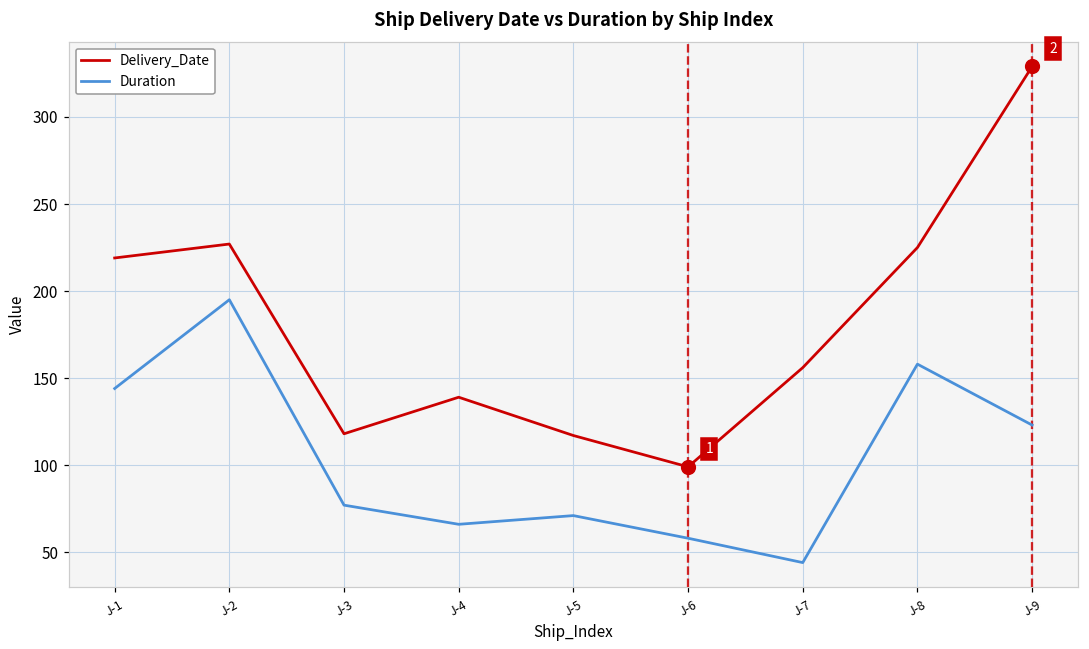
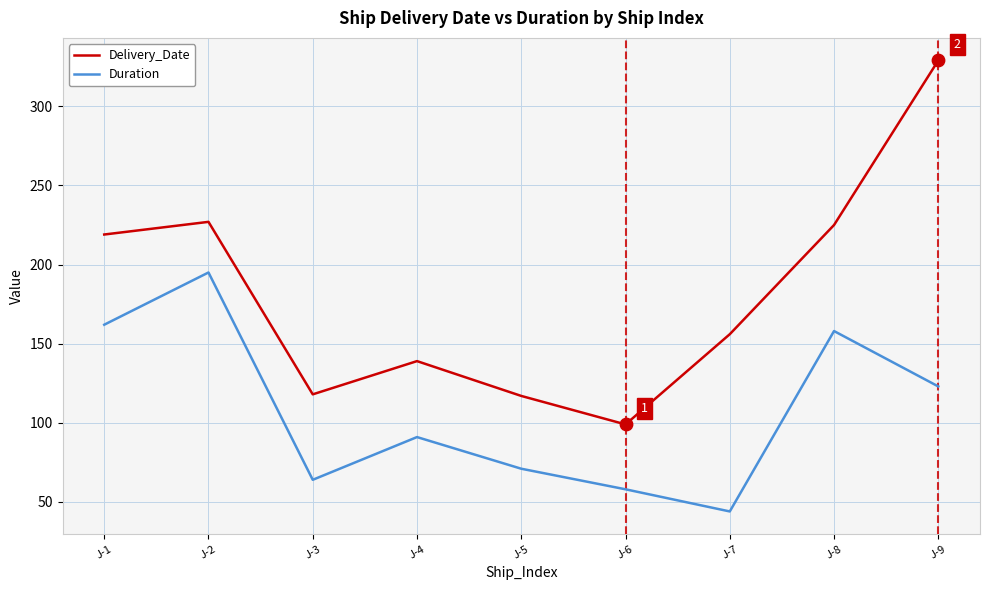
  {
    "Duration": {
-     "J-1": 144,
+     "J-1": 162,
      "J-2": 195,
-     "J-3": 77,
-     "J-4": 66,
+     "J-3": 64,
+     "J-4": 91,
      "J-5": 71,
      "J-6": 58,
      "J-7": 44,
      "J-8": 158,
      "J-9": 123
    }
  }
